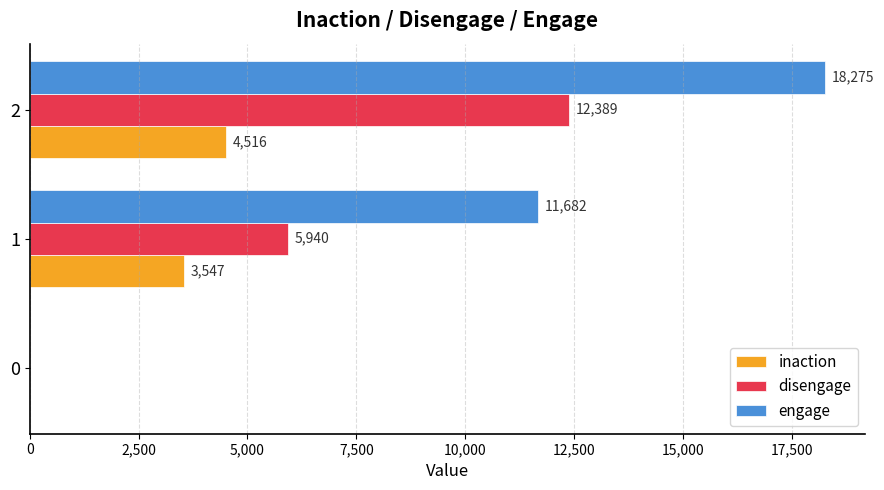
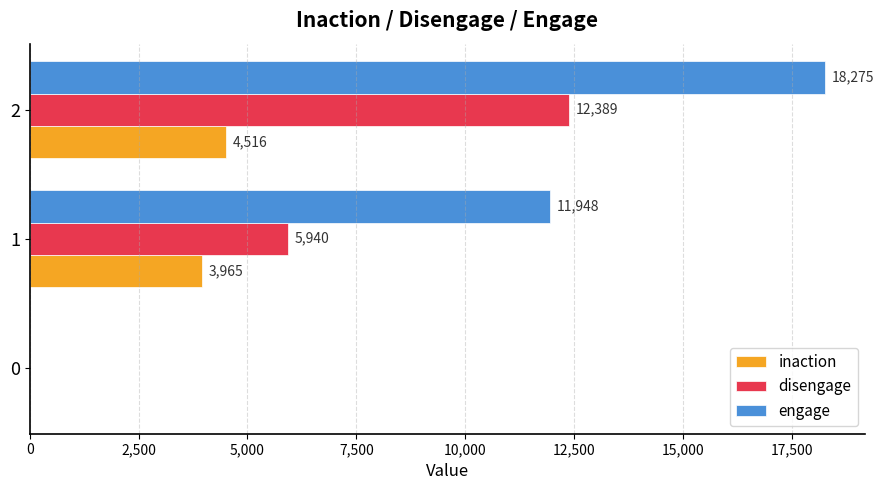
  {
    "inaction": {
      "2": "4,516",
-     "1": "3,547"
+     "1": "3,965"
    },
    "disengage": {
      "2": "12,389",
      "1": "5,940"
    },
    "engage": {
      "2": "18,275",
-     "1": "11,682"
+     "1": "11,948"
    }
  }
